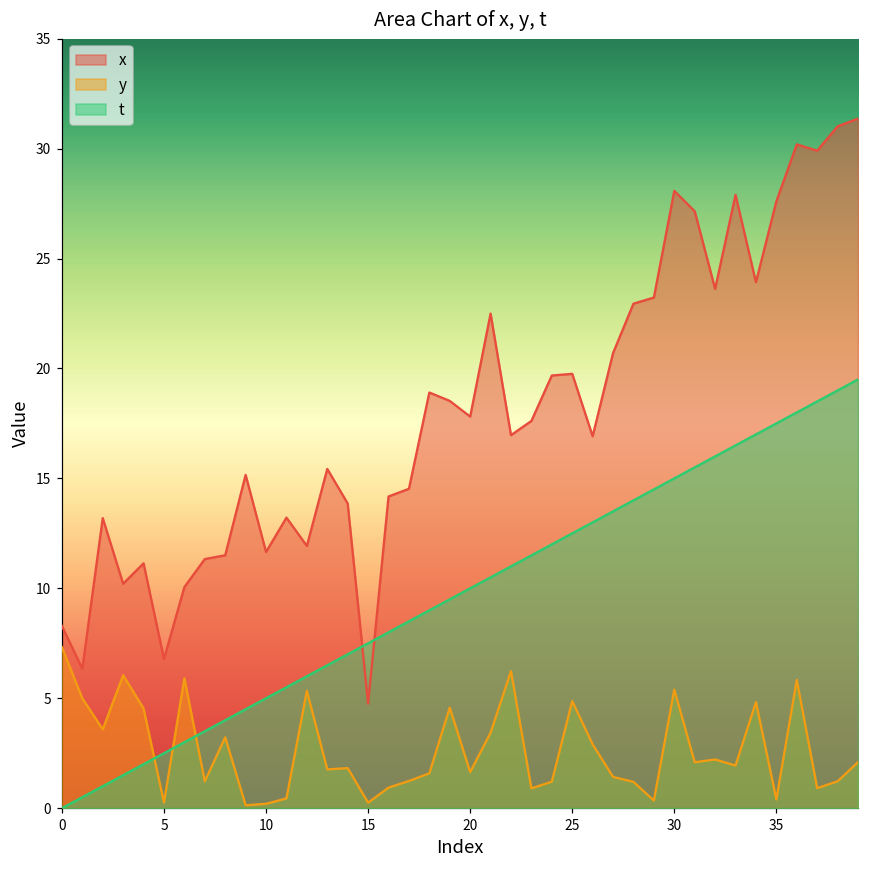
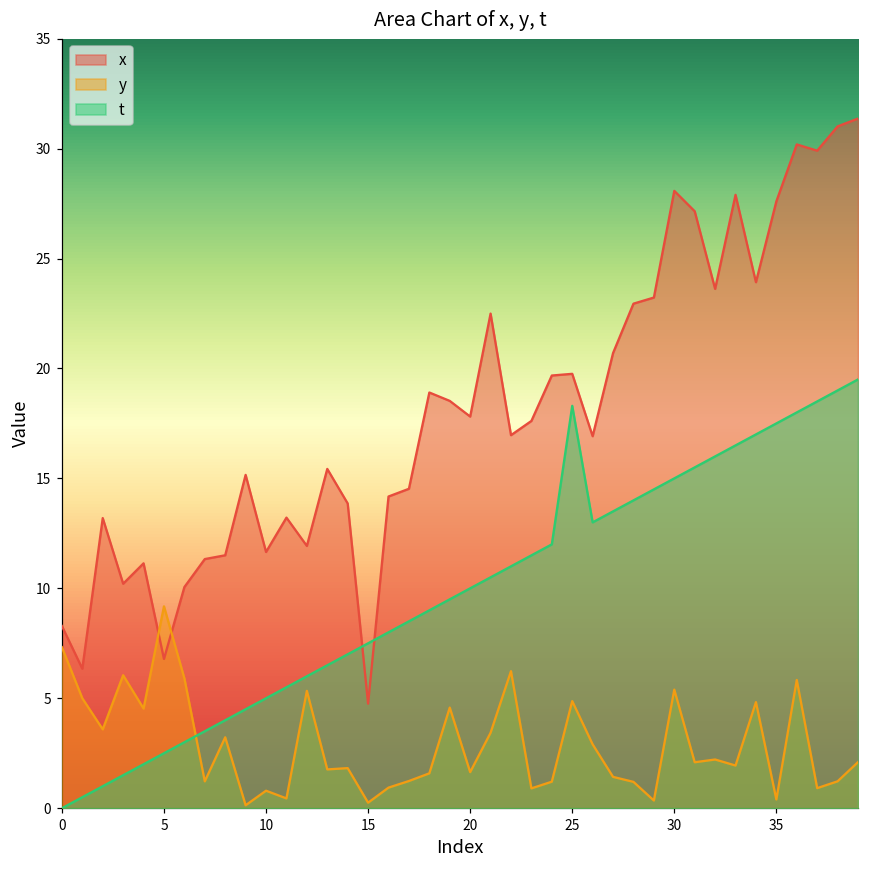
  {
    "x": {
      "0": 8.3,
      "5": 6.8,
      "10": 11.7,
      "15": 4.8,
      "20": 17.8,
      "25": 19.8,
      "30": 28.1,
      "35": 27.6
    },
    "y": {
      "0": 7.3,
-     "5": 0.3,
-     "10": 0.2,
+     "5": 9.2,
+     "10": 0.8,
      "15": 0.3,
      "20": 1.6,
      "25": 4.9,
      "30": 5.4,
      "35": 0.4
    },
    "t": {
      "0": 0.0,
      "5": 2.5,
      "10": 5.0,
      "15": 7.5,
      "20": 10.0,
-     "25": 12.5,
+     "25": 18.3,
      "30": 15.0,
      "35": 17.5
    }
  }
